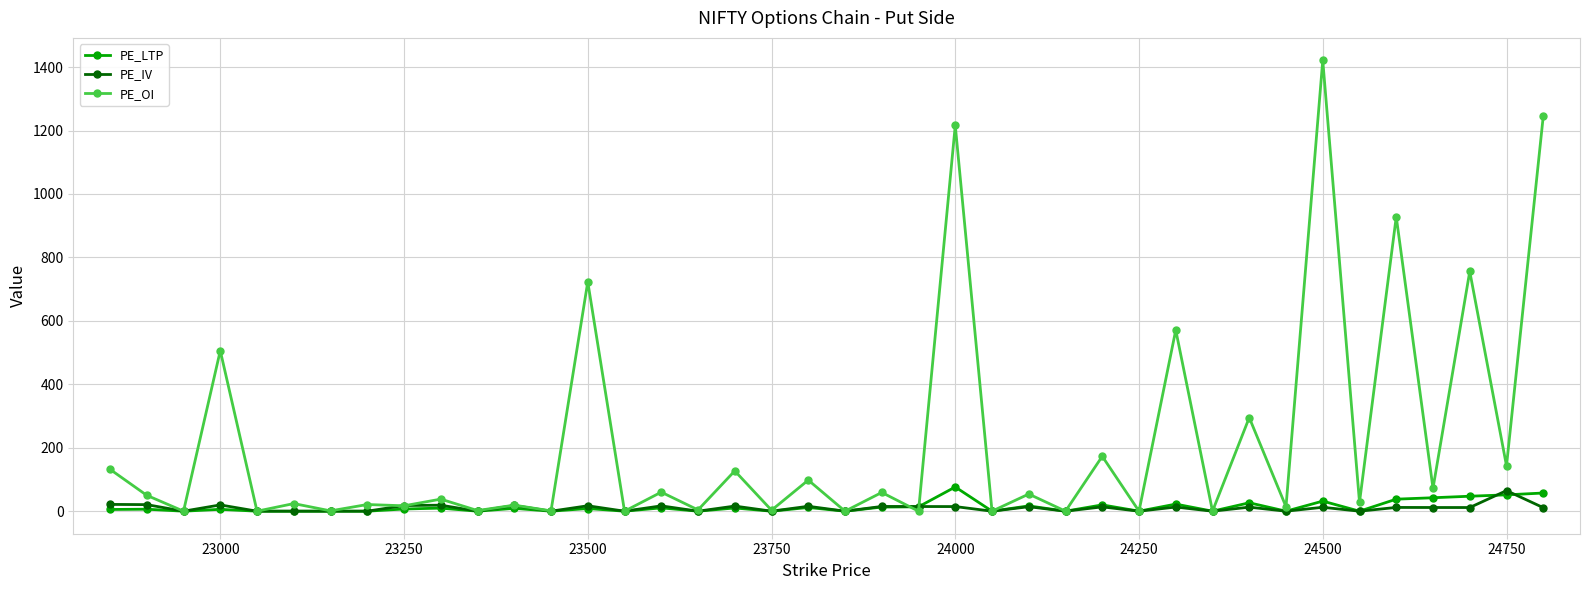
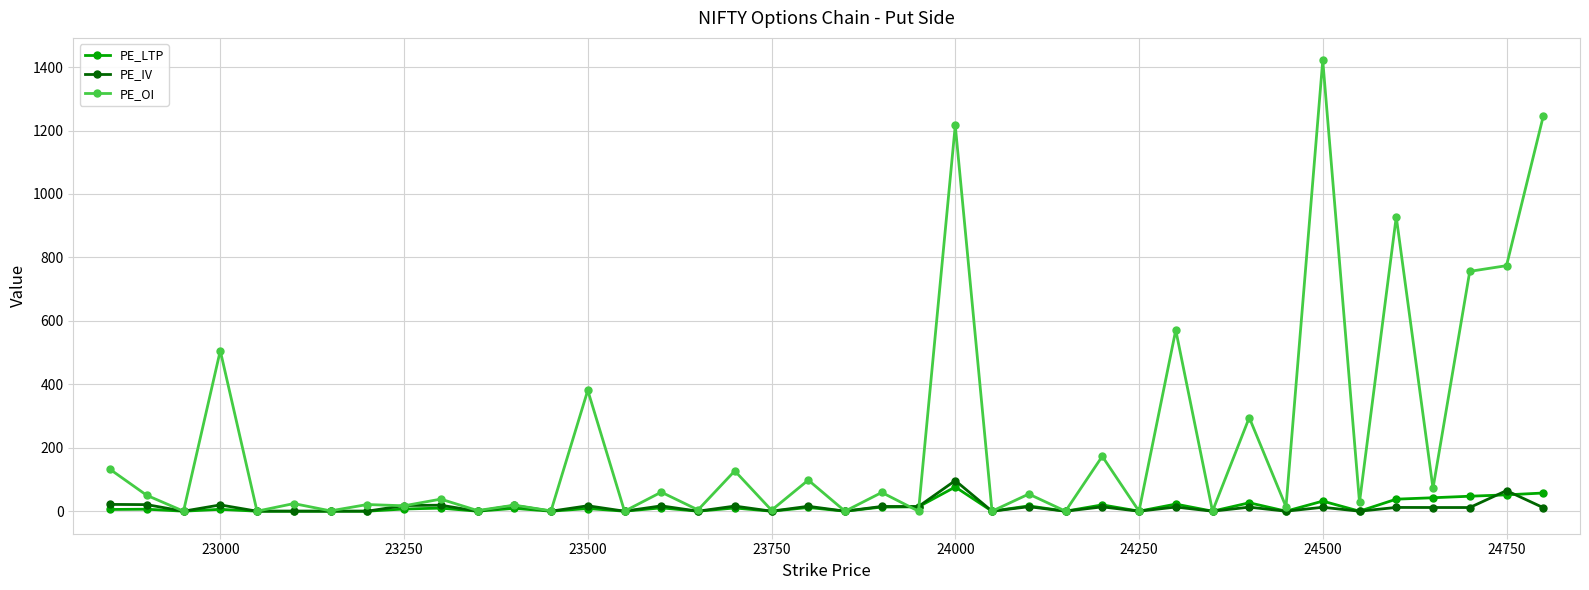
  {
    "PE_LTP": {
      "23000": 10,
      "23250": 10,
      "23500": 10,
      "24000": 80,
      "24500": 30,
      "24750": 50
    },
    "PE_IV": {
      "23000": 20,
      "23500": 20,
-     "24000": 10,
+     "24000": 100,
      "24500": 10,
      "24750": 60
    },
    "PE_OI": {
      "23000": 510,
-     "23500": 720,
+     "23500": 380,
      "24000": 1220,
      "24500": 1420,
-     "24750": 140
+     "24750": 770
    }
  }
